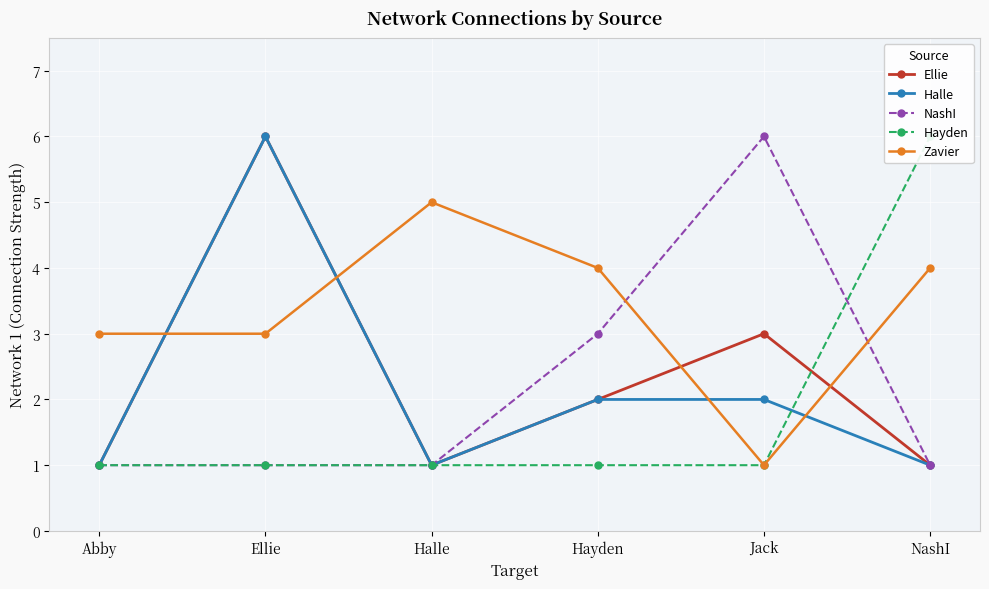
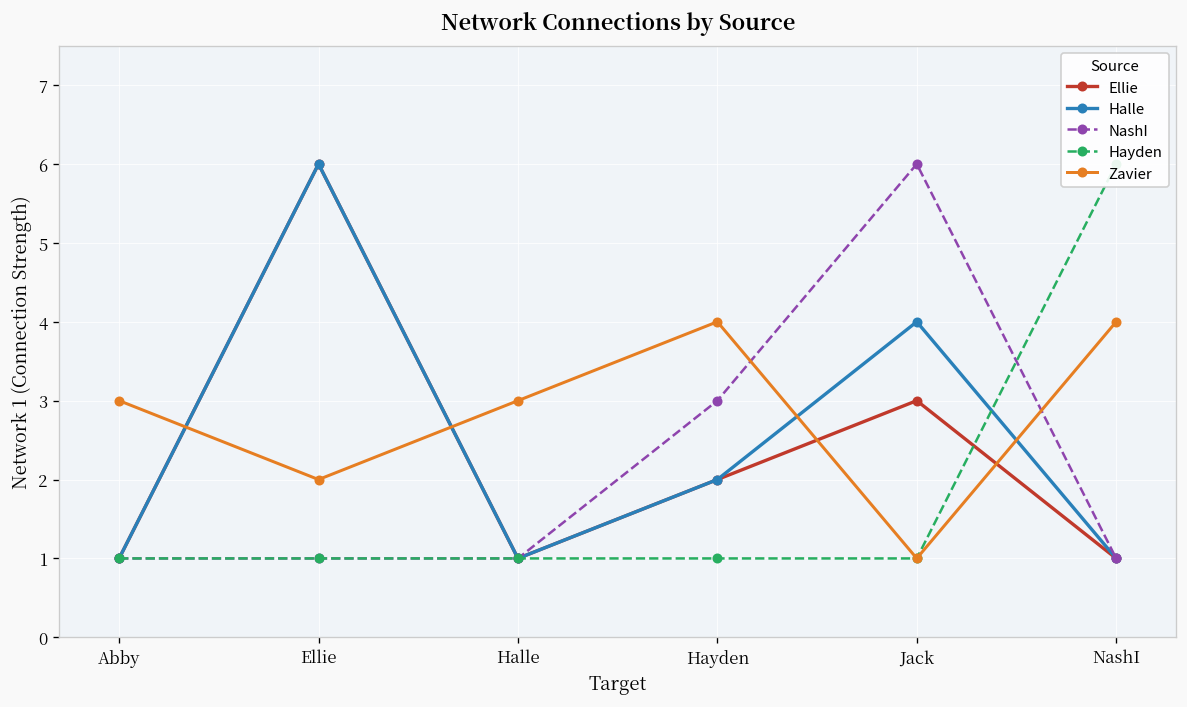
  {
    "Ellie": {
      "Jack": 3
    },
    "Halle": {
-     "Jack": 2
+     "Jack": 4
    },
    "NashI": {
      "Hayden": 3,
      "Jack": 6
    },
    "Hayden": {
      "Hayden": 1
    },
    "Zavier": {
      "Abby": 3,
-     "Ellie": 3,
-     "Halle": 5,
+     "Ellie": 2,
+     "Halle": 3,
      "Hayden": 4,
      "NashI": 4
    }
  }
